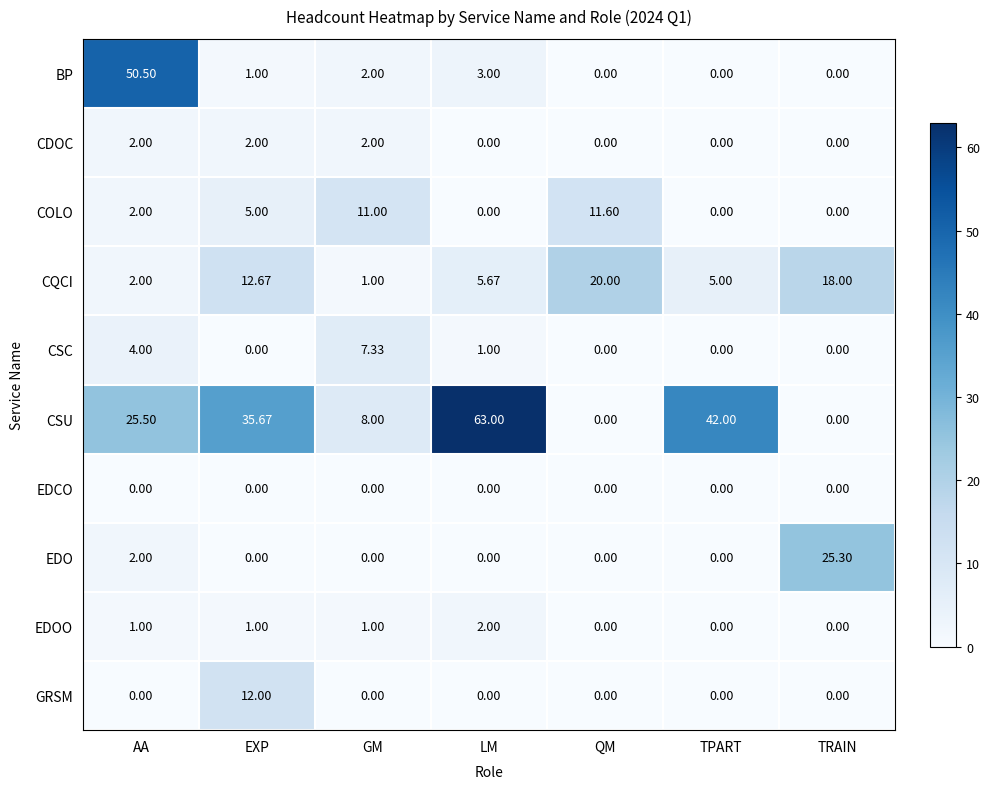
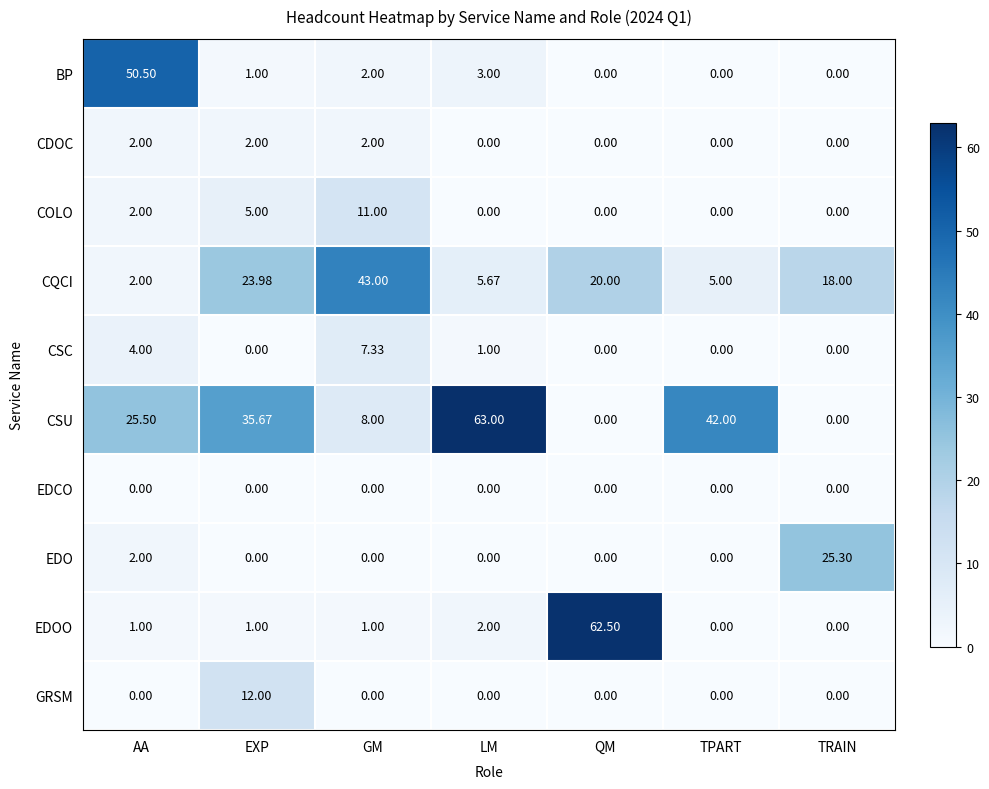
  {
    "BP": {
      "AA": 50.50,
      "EXP": 1.00,
      "GM": 2.00,
      "LM": 3.00,
      "QM": 0.00,
      "TPART": 0.00,
      "TRAIN": 0.00
    },
    "CDOC": {
      "AA": 2.00,
      "EXP": 2.00,
      "GM": 2.00,
      "LM": 0.00,
      "QM": 0.00,
      "TPART": 0.00,
      "TRAIN": 0.00
    },
    "COLO": {
      "AA": 2.00,
      "EXP": 5.00,
      "GM": 11.00,
      "LM": 0.00,
-     "QM": 11.60,
+     "QM": 0.00,
      "TPART": 0.00,
      "TRAIN": 0.00
    },
    "CQCI": {
      "AA": 2.00,
-     "EXP": 12.67,
-     "GM": 1.00,
+     "EXP": 23.98,
+     "GM": 43.00,
      "LM": 5.67,
      "QM": 20.00,
      "TPART": 5.00,
      "TRAIN": 18.00
    },
    "CSC": {
      "AA": 4.00,
      "EXP": 0.00,
      "GM": 7.33,
      "LM": 1.00,
      "QM": 0.00,
      "TPART": 0.00,
      "TRAIN": 0.00
    },
    "CSU": {
      "AA": 25.50,
      "EXP": 35.67,
      "GM": 8.00,
      "LM": 63.00,
      "QM": 0.00,
      "TPART": 42.00,
      "TRAIN": 0.00
    },
    "EDCO": {
      "AA": 0.00,
      "EXP": 0.00,
      "GM": 0.00,
      "LM": 0.00,
      "QM": 0.00,
      "TPART": 0.00,
      "TRAIN": 0.00
    },
    "EDO": {
      "AA": 2.00,
      "EXP": 0.00,
      "GM": 0.00,
      "LM": 0.00,
      "QM": 0.00,
      "TPART": 0.00,
      "TRAIN": 25.30
    },
    "EDOO": {
      "AA": 1.00,
      "EXP": 1.00,
      "GM": 1.00,
      "LM": 2.00,
-     "QM": 0.00,
+     "QM": 62.50,
      "TPART": 0.00,
      "TRAIN": 0.00
    },
    "GRSM": {
      "AA": 0.00,
      "EXP": 12.00,
      "GM": 0.00,
      "LM": 0.00,
      "QM": 0.00,
      "TPART": 0.00,
      "TRAIN": 0.00
    }
  }
